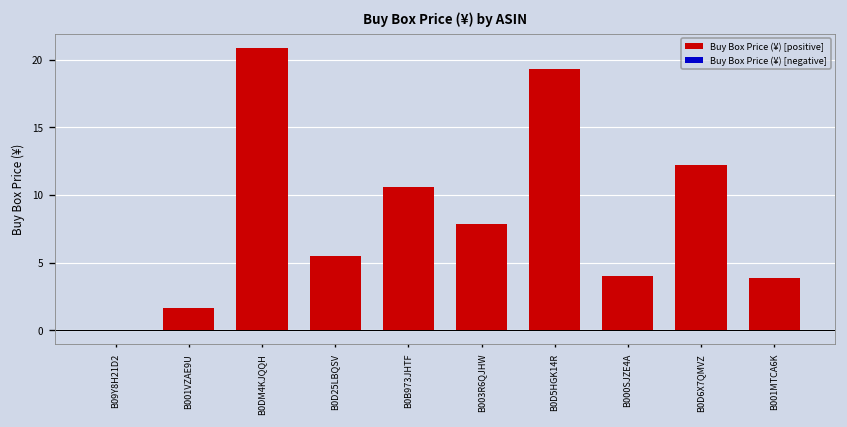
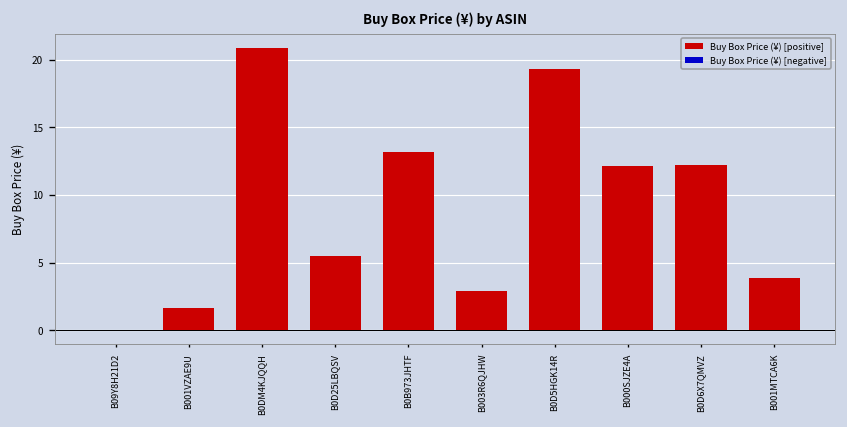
  {
    "Buy Box Price (¥) [positive]": {
      "B09Y8H21D2": 0.0,
      "B001VZAE9U": 1.7,
      "B0DM4KJQQH": 20.9,
      "B0D25LBQSV": 5.5,
-     "B0B973JHTF": 10.6,
-     "B003R6QJHW": 7.8,
+     "B0B973JHTF": 13.2,
+     "B003R6QJHW": 2.9,
      "B0D5HGK14R": 19.3,
-     "B000SJZE4A": 4.0,
+     "B000SJZE4A": 12.1,
      "B0D6X7QMVZ": 12.2,
      "B001MTCA6K": 3.9
    },
    "Buy Box Price (¥) [negative]": {
      "B001VZAE9U": 0.0,
      "B0DM4KJQQH": 0.0,
      "B0D25LBQSV": 0.0,
      "B0B973JHTF": 0.0,
      "B003R6QJHW": 0.0,
      "B0D5HGK14R": 0.0,
      "B000SJZE4A": 0.0,
      "B0D6X7QMVZ": 0.0,
      "B001MTCA6K": 0.0
    }
  }
